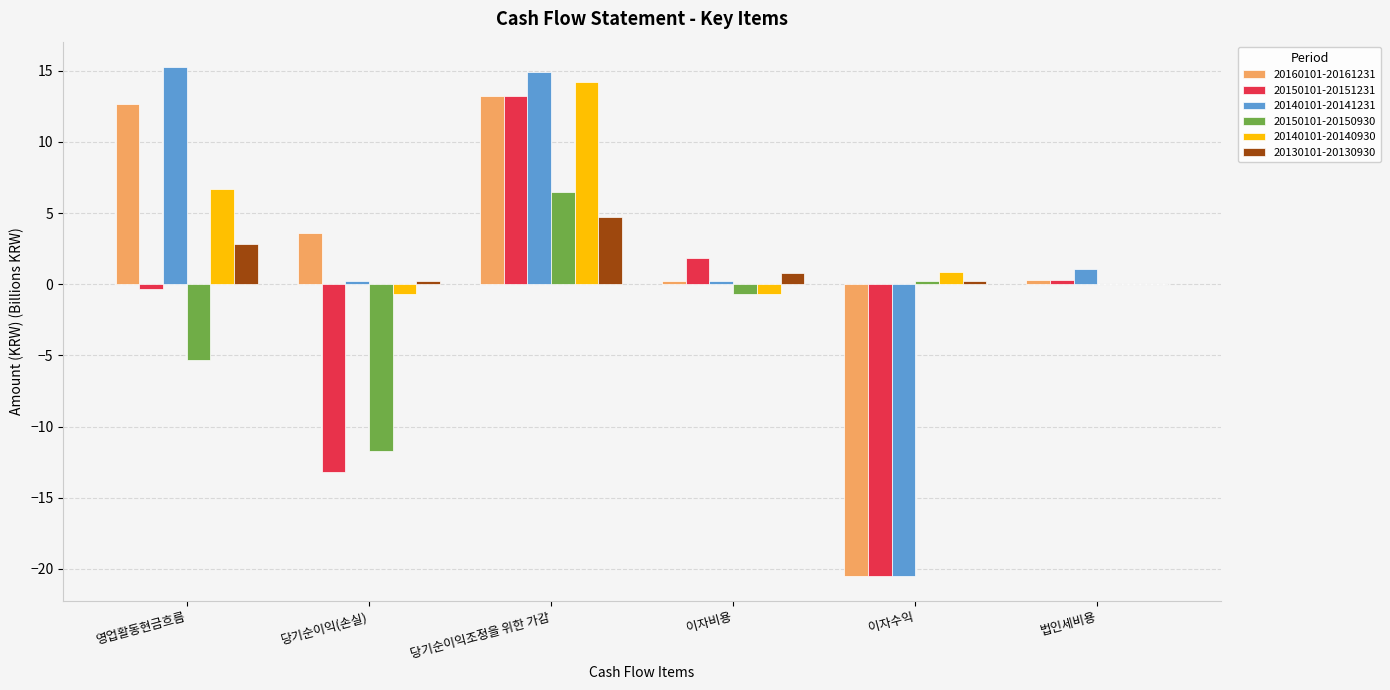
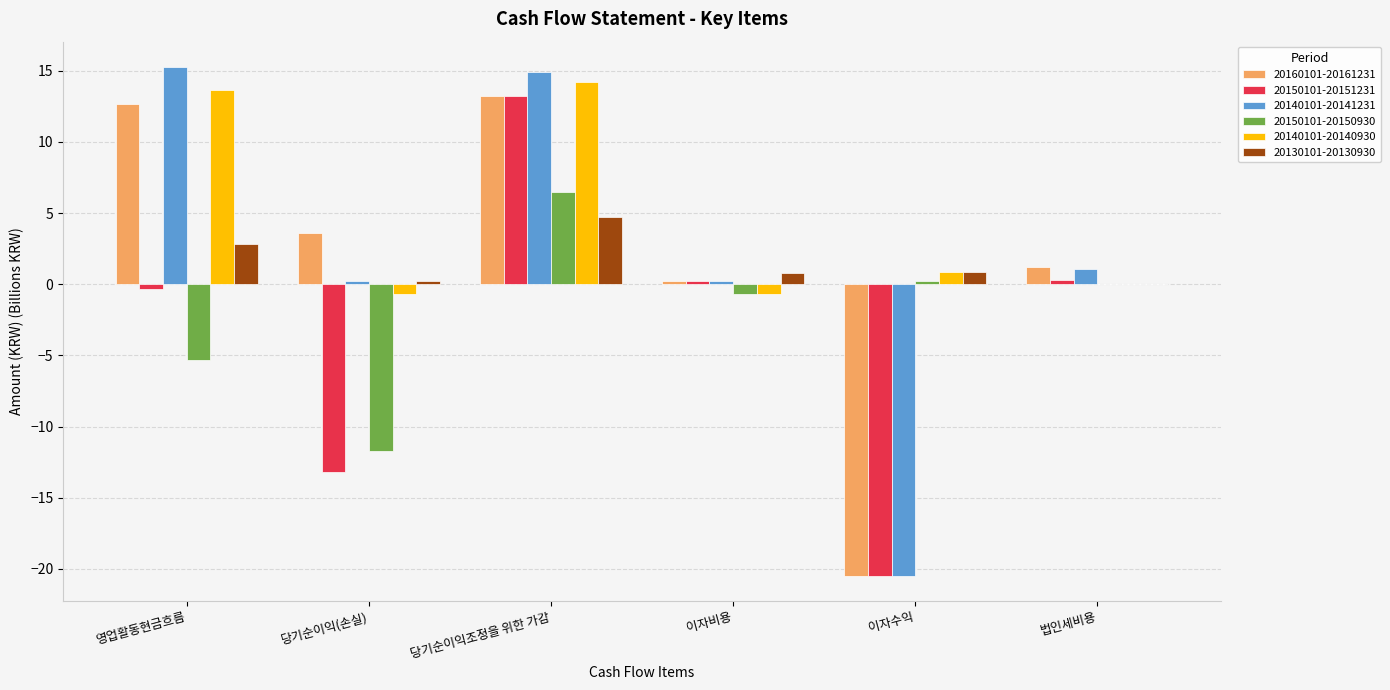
  {
    "20160101-20161231": {
      "영업활동현금흐름": 12.6,
      "당기순이익(손실)": 3.6,
      "당기순이익조정을 위한 가감": 13.2,
      "이자비용": 0.2,
      "이자수익": -20.5,
-     "법인세비용": 0.3
+     "법인세비용": 1.2
    },
    "20150101-20151231": {
      "영업활동현금흐름": -0.3,
      "당기순이익(손실)": -13.2,
      "당기순이익조정을 위한 가감": 13.2,
-     "이자비용": 1.9,
+     "이자비용": 0.2,
      "이자수익": -20.5,
      "법인세비용": 0.3
    },
    "20140101-20141231": {
      "영업활동현금흐름": 15.3,
      "당기순이익(손실)": 0.2,
      "당기순이익조정을 위한 가감": 14.9,
      "이자비용": 0.2,
      "이자수익": -20.5,
      "법인세비용": 1.0
    },
    "20150101-20150930": {
      "영업활동현금흐름": -5.3,
      "당기순이익(손실)": -11.7,
      "당기순이익조정을 위한 가감": 6.5,
      "이자비용": -0.7,
      "이자수익": 0.2
    },
    "20140101-20140930": {
-     "영업활동현금흐름": 6.7,
+     "영업활동현금흐름": 13.7,
      "당기순이익(손실)": -0.7,
      "당기순이익조정을 위한 가감": 14.2,
      "이자비용": -0.7,
      "이자수익": 0.9
    },
    "20130101-20130930": {
      "영업활동현금흐름": 2.8,
      "당기순이익(손실)": 0.2,
      "당기순이익조정을 위한 가감": 4.7,
      "이자비용": 0.8,
-     "이자수익": 0.2
+     "이자수익": 0.9
    }
  }
